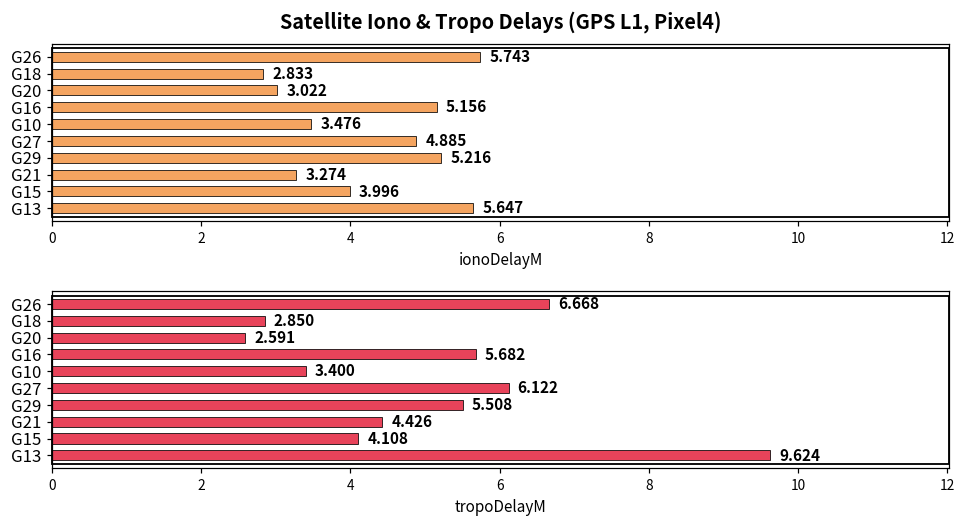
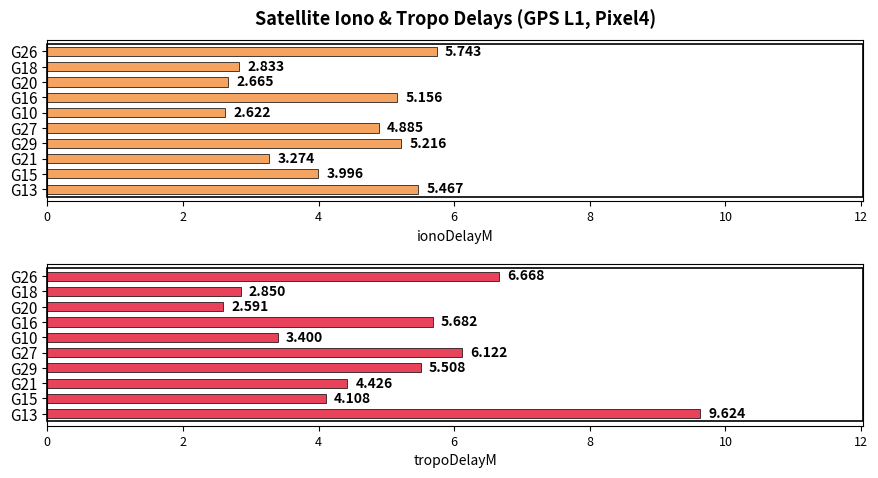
  {
    "Satellite Iono & Tropo Delays (GPS L1, Pixel4)": {
      "G26": 5.743,
      "G18": 2.833,
-     "G20": 3.022,
+     "G20": 2.665,
      "G16": 5.156,
-     "G10": 3.476,
+     "G10": 2.622,
      "G27": 4.885,
      "G29": 5.216,
      "G21": 3.274,
      "G15": 3.996,
-     "G13": 5.647
+     "G13": 5.467
    }
  }
